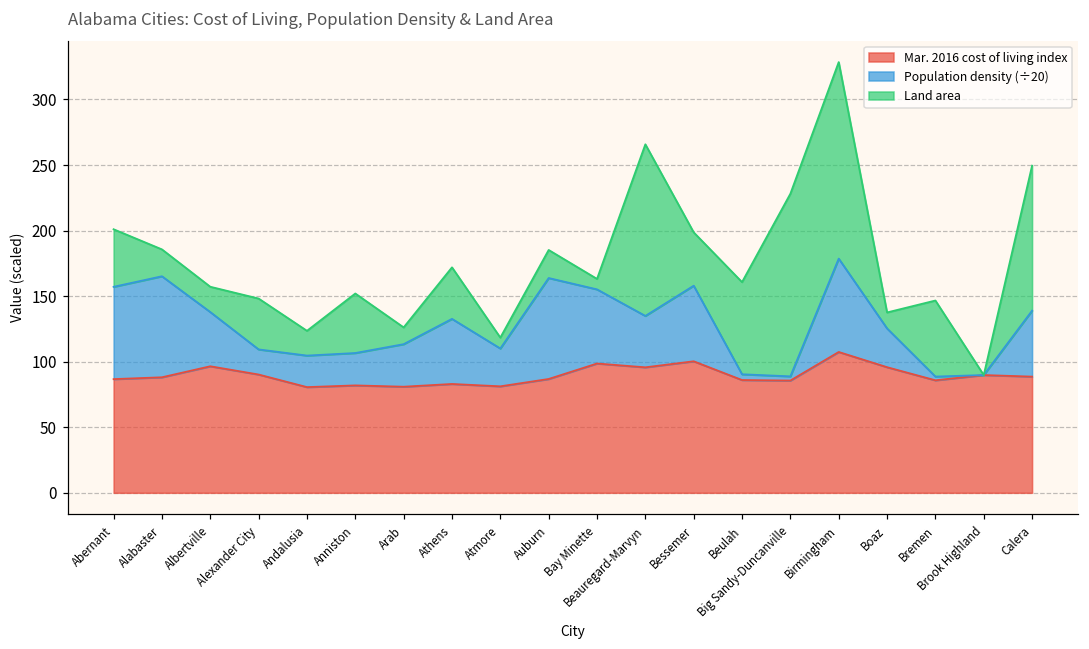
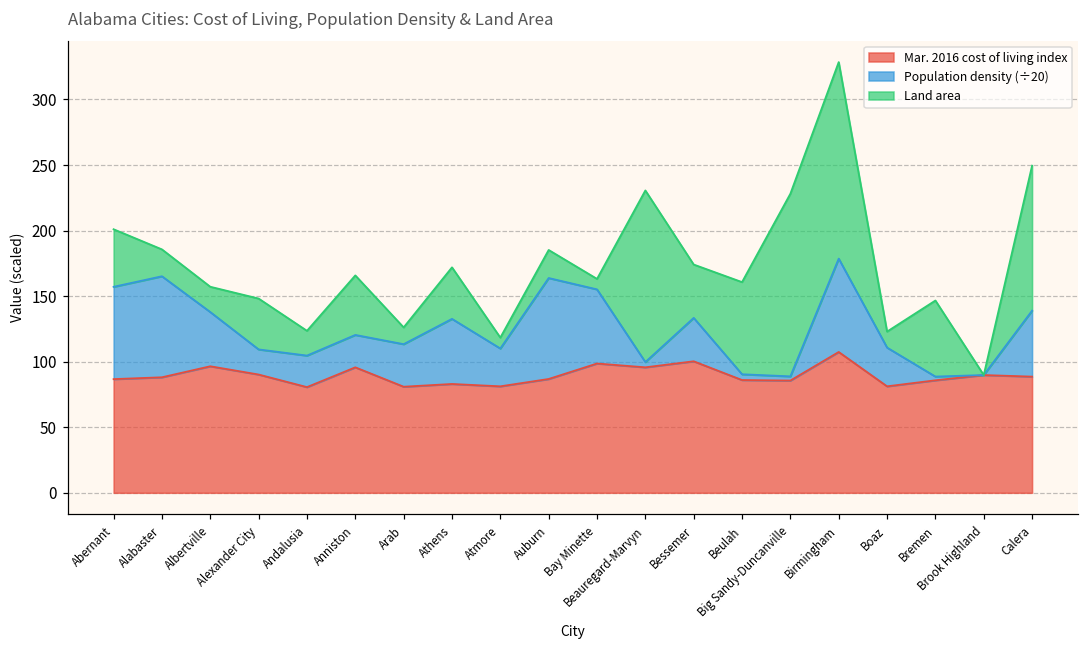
  {
    "Mar. 2016 cost of living index": {
      "Abernant": 87,
      "Alabaster": 88,
      "Albertville": 97,
      "Alexander City": 90,
      "Andalusia": 81,
-     "Anniston": 82,
+     "Anniston": 96,
      "Arab": 81,
      "Athens": 83,
      "Atmore": 81,
      "Auburn": 87,
      "Bay Minette": 99,
      "Beauregard-Marvyn": 96,
      "Bessemer": 100,
      "Beulah": 86,
      "Big Sandy-Duncanville": 86,
      "Birmingham": 107,
-     "Boaz": 96,
+     "Boaz": 81,
      "Bremen": 86,
      "Calera": 89
    },
    "Population density (÷20)": {
      "Abernant": 70,
      "Alabaster": 77,
      "Albertville": 41,
      "Alexander City": 19,
      "Andalusia": 24,
      "Anniston": 25,
      "Arab": 32,
      "Athens": 50,
      "Atmore": 29,
      "Auburn": 77,
      "Bay Minette": 57,
-     "Beauregard-Marvyn": 39,
-     "Bessemer": 58,
+     "Beauregard-Marvyn": 4,
+     "Bessemer": 33,
      "Beulah": 4,
      "Big Sandy-Duncanville": 3,
      "Birmingham": 71,
      "Boaz": 30,
      "Bremen": 3,
      "Calera": 50
    },
    "Land area": {
      "Abernant": 44,
      "Alabaster": 21,
      "Albertville": 19,
      "Alexander City": 39,
      "Andalusia": 19,
      "Anniston": 45,
      "Arab": 13,
      "Athens": 39,
      "Atmore": 8,
      "Auburn": 21,
      "Bay Minette": 8,
      "Beauregard-Marvyn": 131,
      "Bessemer": 41,
      "Beulah": 70,
      "Big Sandy-Duncanville": 139,
      "Birmingham": 150,
      "Boaz": 12,
      "Bremen": 58,
      "Calera": 111
    }
  }
